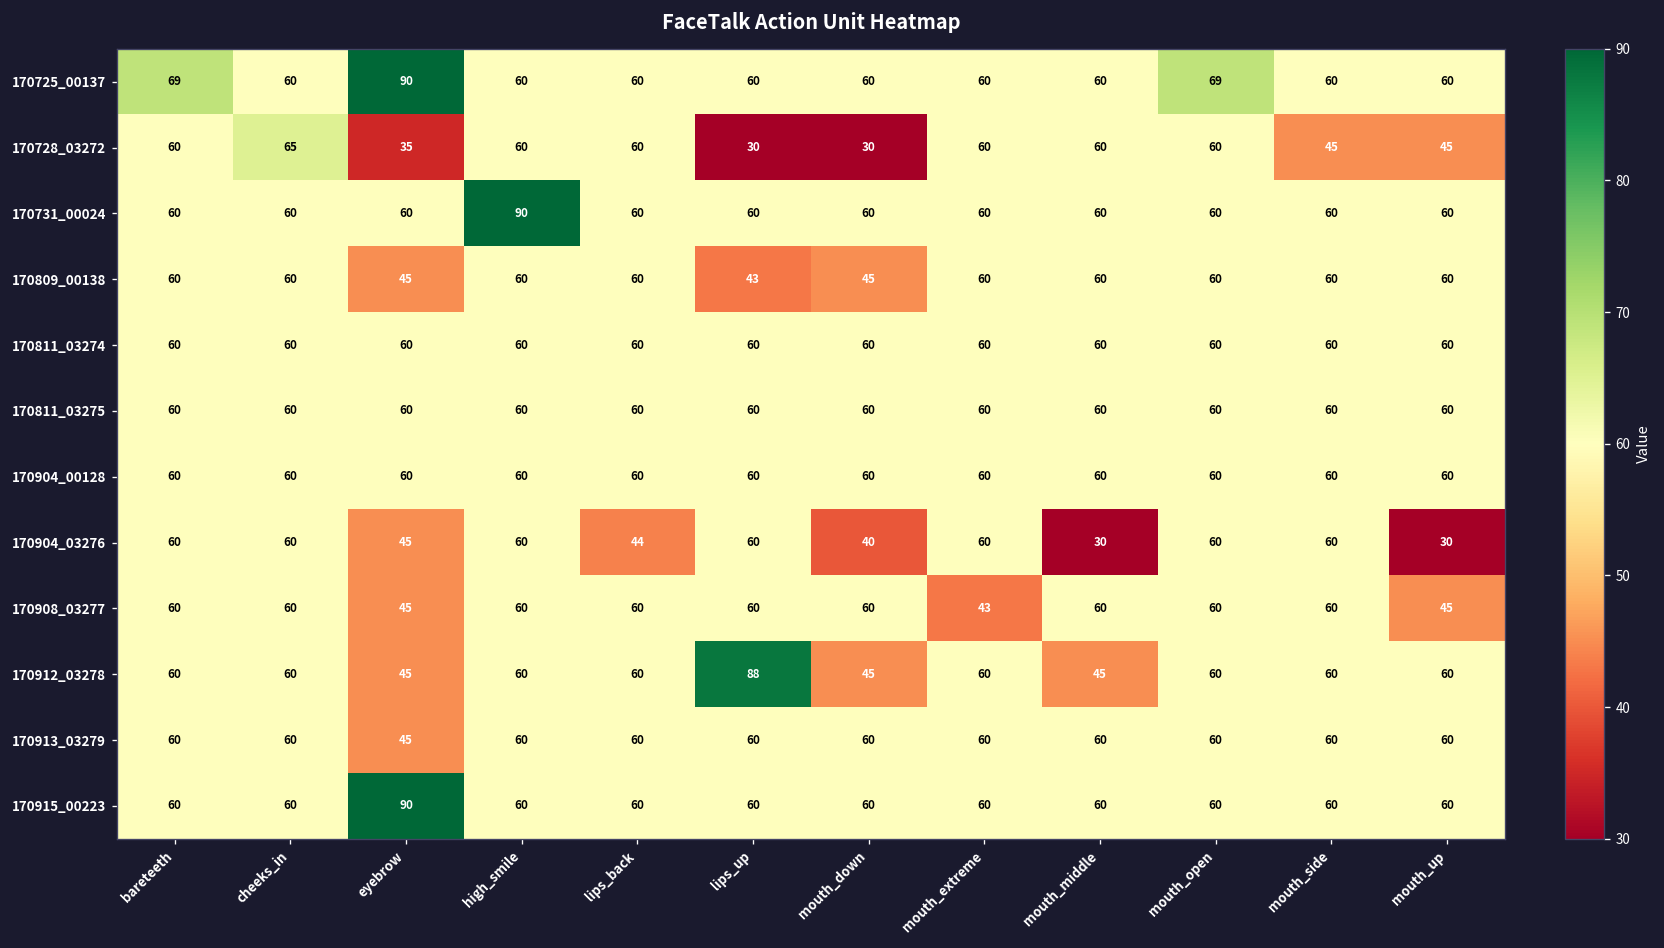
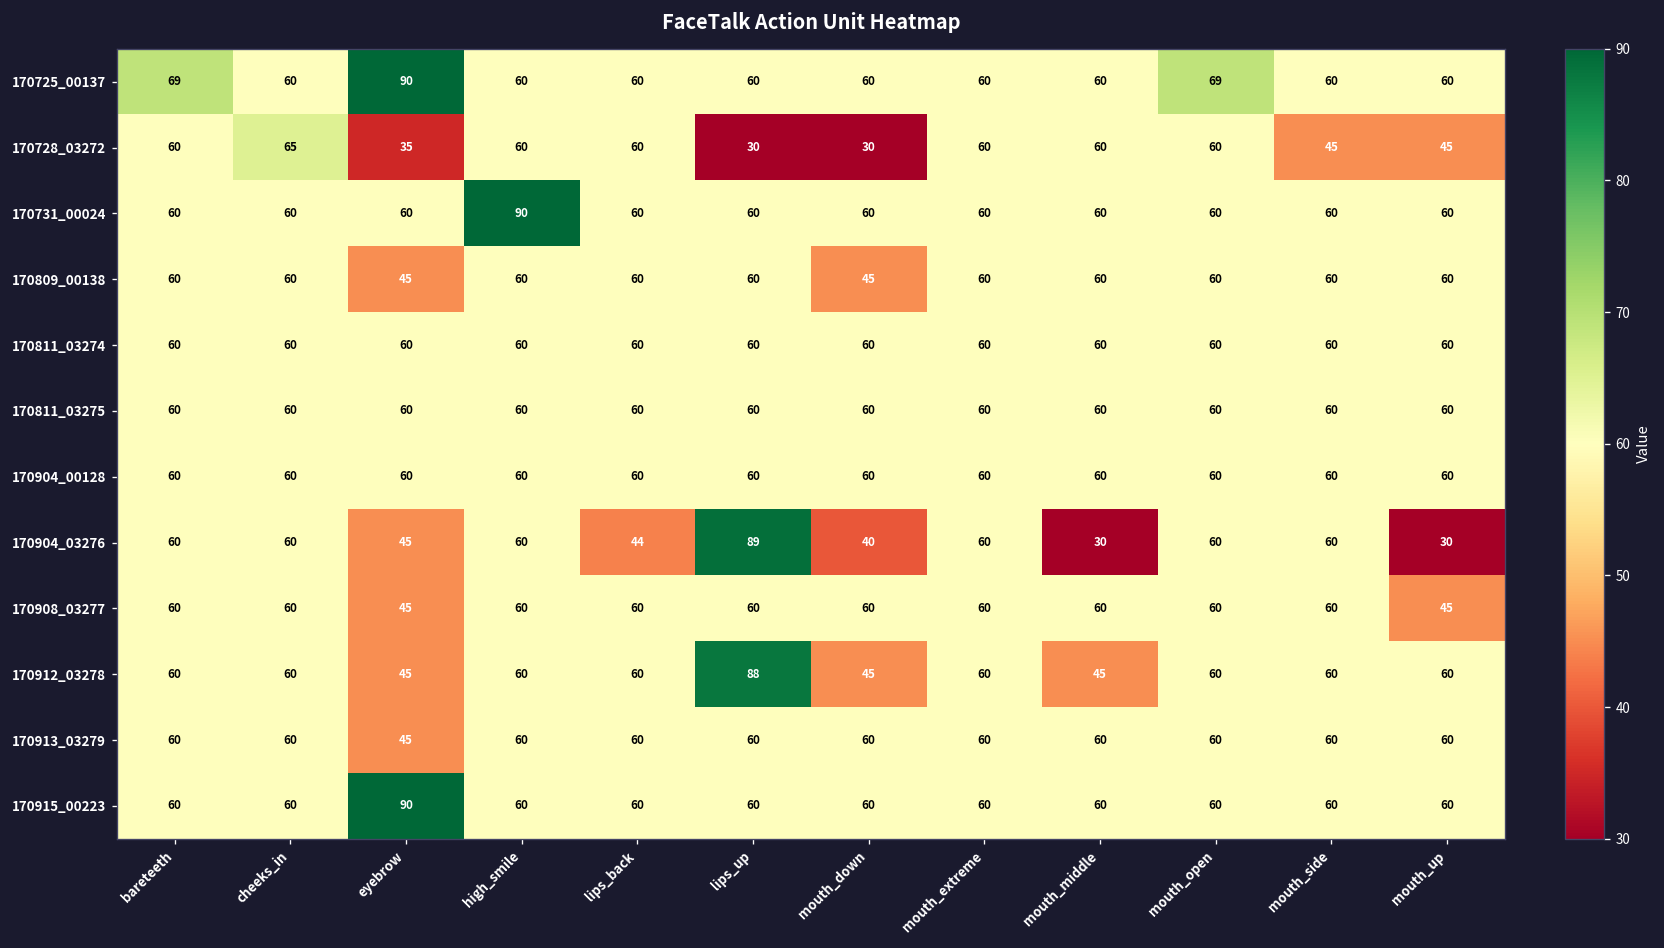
  {
    "170725_00137": {
      "bareteeth": 69,
      "cheeks_in": 60,
      "eyebrow": 90,
      "high_smile": 60,
      "lips_back": 60,
      "lips_up": 60,
      "mouth_down": 60,
      "mouth_extreme": 60,
      "mouth_middle": 60,
      "mouth_open": 69,
      "mouth_side": 60,
      "mouth_up": 60
    },
    "170728_03272": {
      "bareteeth": 60,
      "cheeks_in": 65,
      "eyebrow": 35,
      "high_smile": 60,
      "lips_back": 60,
      "lips_up": 30,
      "mouth_down": 30,
      "mouth_extreme": 60,
      "mouth_middle": 60,
      "mouth_open": 60,
      "mouth_side": 45,
      "mouth_up": 45
    },
    "170731_00024": {
      "bareteeth": 60,
      "cheeks_in": 60,
      "eyebrow": 60,
      "high_smile": 90,
      "lips_back": 60,
      "lips_up": 60,
      "mouth_down": 60,
      "mouth_extreme": 60,
      "mouth_middle": 60,
      "mouth_open": 60,
      "mouth_side": 60,
      "mouth_up": 60
    },
    "170809_00138": {
      "bareteeth": 60,
      "cheeks_in": 60,
      "eyebrow": 45,
      "high_smile": 60,
      "lips_back": 60,
-     "lips_up": 43,
+     "lips_up": 60,
      "mouth_down": 45,
      "mouth_extreme": 60,
      "mouth_middle": 60,
      "mouth_open": 60,
      "mouth_side": 60,
      "mouth_up": 60
    },
    "170811_03274": {
      "bareteeth": 60,
      "cheeks_in": 60,
      "eyebrow": 60,
      "high_smile": 60,
      "lips_back": 60,
      "lips_up": 60,
      "mouth_down": 60,
      "mouth_extreme": 60,
      "mouth_middle": 60,
      "mouth_open": 60,
      "mouth_side": 60,
      "mouth_up": 60
    },
    "170811_03275": {
      "bareteeth": 60,
      "cheeks_in": 60,
      "eyebrow": 60,
      "high_smile": 60,
      "lips_back": 60,
      "lips_up": 60,
      "mouth_down": 60,
      "mouth_extreme": 60,
      "mouth_middle": 60,
      "mouth_open": 60,
      "mouth_side": 60,
      "mouth_up": 60
    },
    "170904_00128": {
      "bareteeth": 60,
      "cheeks_in": 60,
      "eyebrow": 60,
      "high_smile": 60,
      "lips_back": 60,
      "lips_up": 60,
      "mouth_down": 60,
      "mouth_extreme": 60,
      "mouth_middle": 60,
      "mouth_open": 60,
      "mouth_side": 60,
      "mouth_up": 60
    },
    "170904_03276": {
      "bareteeth": 60,
      "cheeks_in": 60,
      "eyebrow": 45,
      "high_smile": 60,
      "lips_back": 44,
-     "lips_up": 60,
+     "lips_up": 89,
      "mouth_down": 40,
      "mouth_extreme": 60,
      "mouth_middle": 30,
      "mouth_open": 60,
      "mouth_side": 60,
      "mouth_up": 30
    },
    "170908_03277": {
      "bareteeth": 60,
      "cheeks_in": 60,
      "eyebrow": 45,
      "high_smile": 60,
      "lips_back": 60,
      "lips_up": 60,
      "mouth_down": 60,
-     "mouth_extreme": 43,
+     "mouth_extreme": 60,
      "mouth_middle": 60,
      "mouth_open": 60,
      "mouth_side": 60,
      "mouth_up": 45
    },
    "170912_03278": {
      "bareteeth": 60,
      "cheeks_in": 60,
      "eyebrow": 45,
      "high_smile": 60,
      "lips_back": 60,
      "lips_up": 88,
      "mouth_down": 45,
      "mouth_extreme": 60,
      "mouth_middle": 45,
      "mouth_open": 60,
      "mouth_side": 60,
      "mouth_up": 60
    },
    "170913_03279": {
      "bareteeth": 60,
      "cheeks_in": 60,
      "eyebrow": 45,
      "high_smile": 60,
      "lips_back": 60,
      "lips_up": 60,
      "mouth_down": 60,
      "mouth_extreme": 60,
      "mouth_middle": 60,
      "mouth_open": 60,
      "mouth_side": 60,
      "mouth_up": 60
    },
    "170915_00223": {
      "bareteeth": 60,
      "cheeks_in": 60,
      "eyebrow": 90,
      "high_smile": 60,
      "lips_back": 60,
      "lips_up": 60,
      "mouth_down": 60,
      "mouth_extreme": 60,
      "mouth_middle": 60,
      "mouth_open": 60,
      "mouth_side": 60,
      "mouth_up": 60
    }
  }
